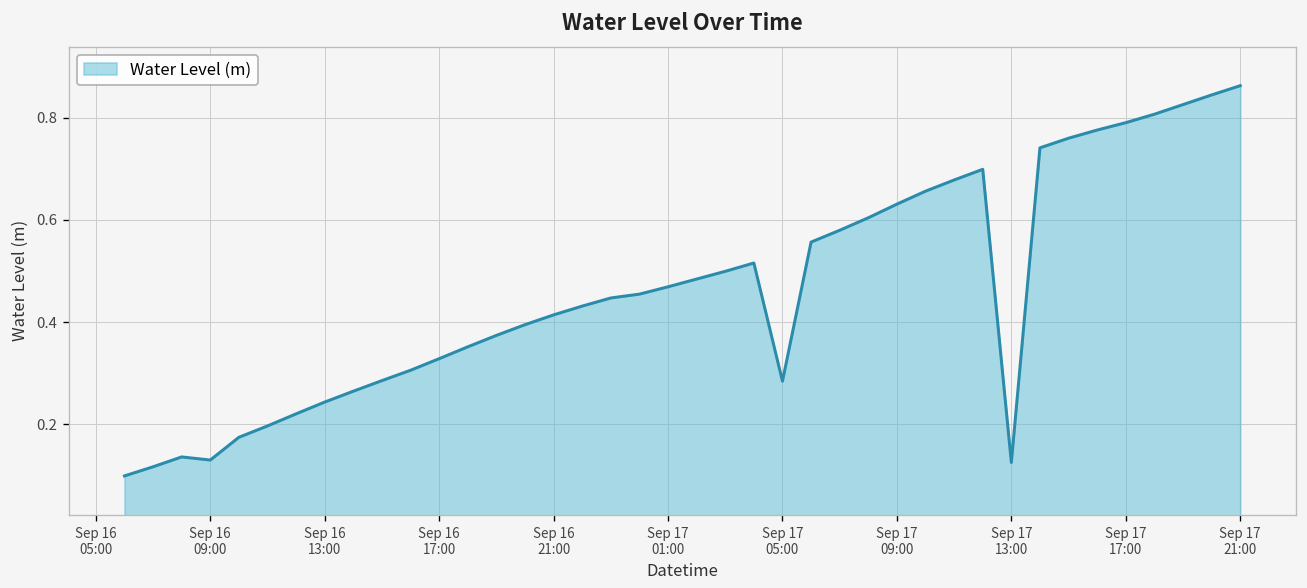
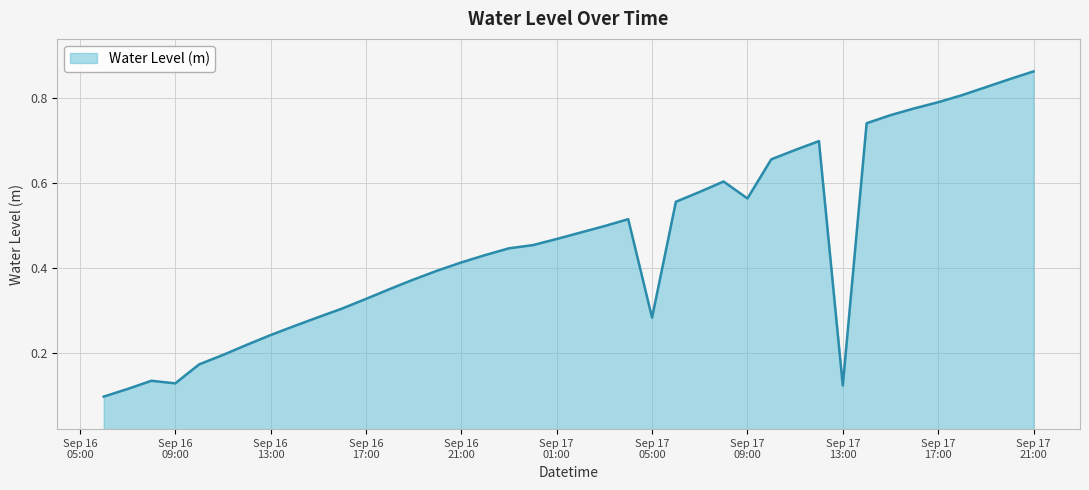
  {
    "Sep 16 09:00": 0.13,
    "Sep 16 13:00": 0.24,
    "Sep 16 17:00": 0.33,
    "Sep 16 21:00": 0.41,
    "Sep 17 01:00": 0.47,
    "Sep 17 05:00": 0.28,
-   "Sep 17 09:00": 0.63,
+   "Sep 17 09:00": 0.56,
    "Sep 17 13:00": 0.12,
    "Sep 17 17:00": 0.79,
    "Sep 17 21:00": 0.86
  }
